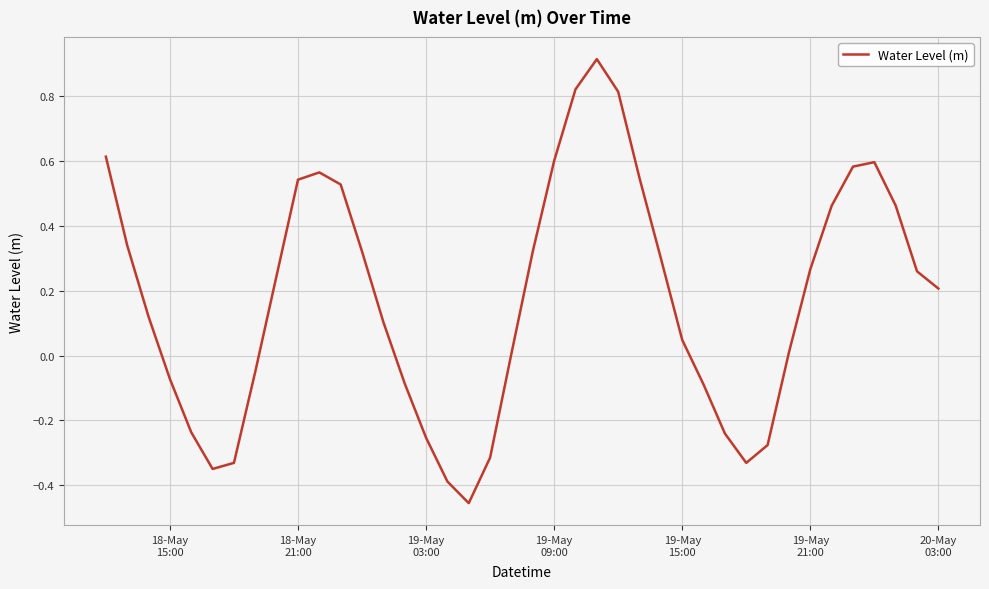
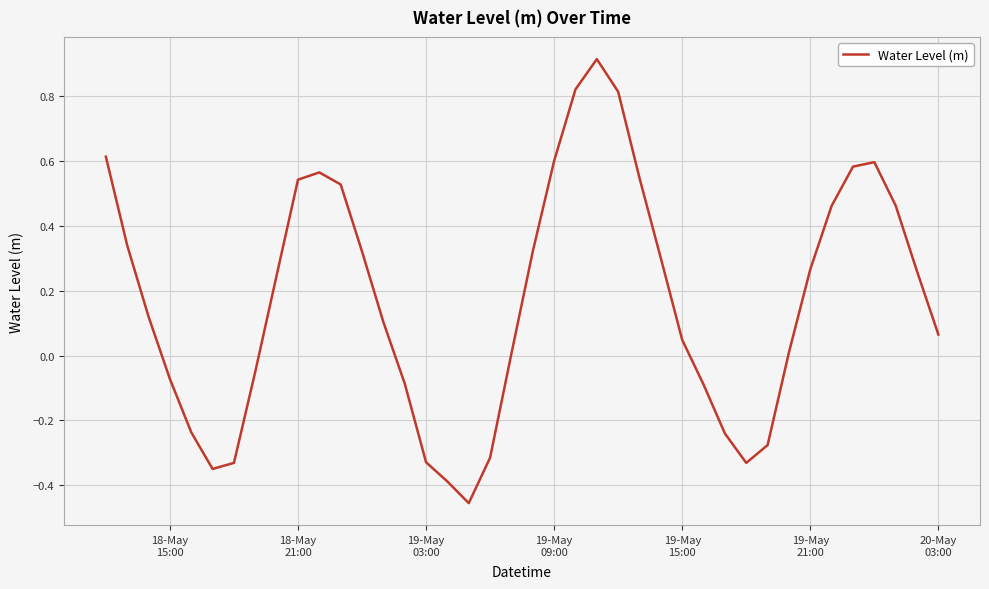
  {
    "18-May 15:00": -0.07,
    "18-May 21:00": 0.54,
-   "19-May 03:00": -0.25,
+   "19-May 03:00": -0.33,
    "19-May 09:00": 0.60,
    "19-May 15:00": 0.05,
    "19-May 21:00": 0.27,
-   "20-May 03:00": 0.21
+   "20-May 03:00": 0.06
  }
